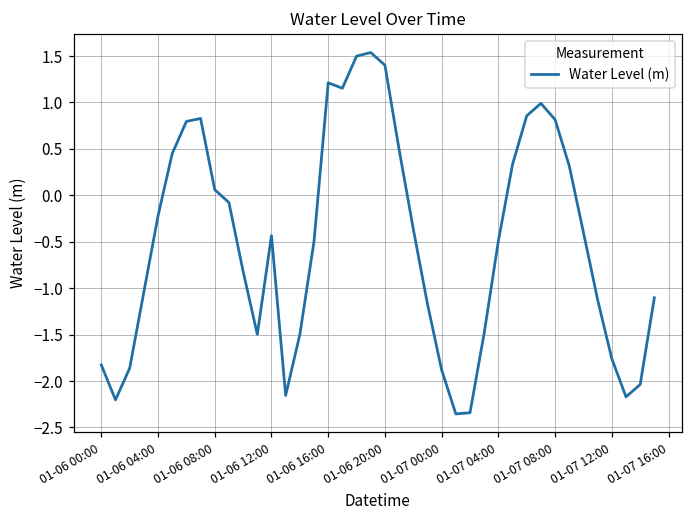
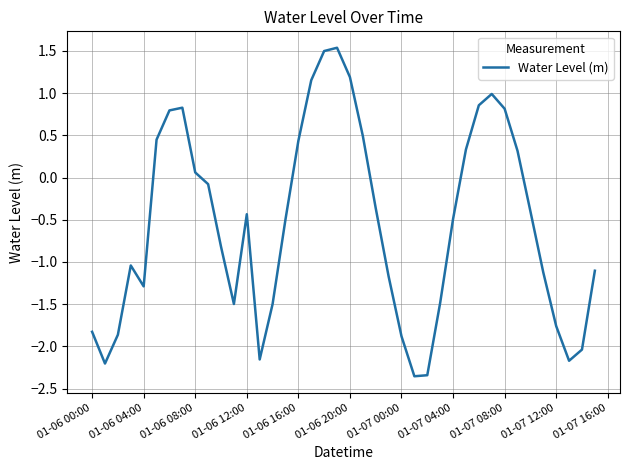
  {
    "01-06 00:00": -1.8,
-   "01-06 04:00": -0.2,
+   "01-06 04:00": -1.3,
    "01-06 08:00": 0.1,
    "01-06 12:00": -0.4,
-   "01-06 16:00": 1.2,
-   "01-06 20:00": 1.4,
+   "01-06 16:00": 0.4,
+   "01-06 20:00": 1.2,
    "01-07 00:00": -1.9,
    "01-07 04:00": -0.5,
    "01-07 08:00": 0.8,
    "01-07 12:00": -1.8
  }
